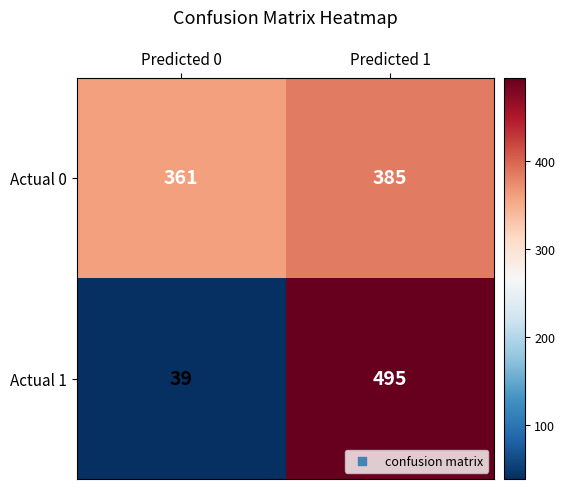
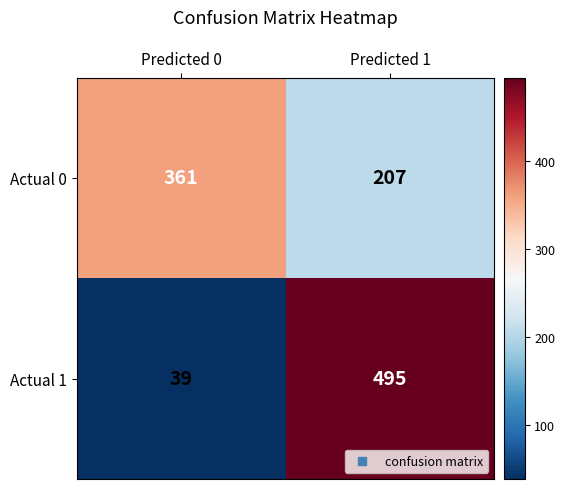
  {
    "Actual 0": {
      "Predicted 0": 361,
-     "Predicted 1": 385
+     "Predicted 1": 207
    },
    "Actual 1": {
      "Predicted 0": 39,
      "Predicted 1": 495
    }
  }
